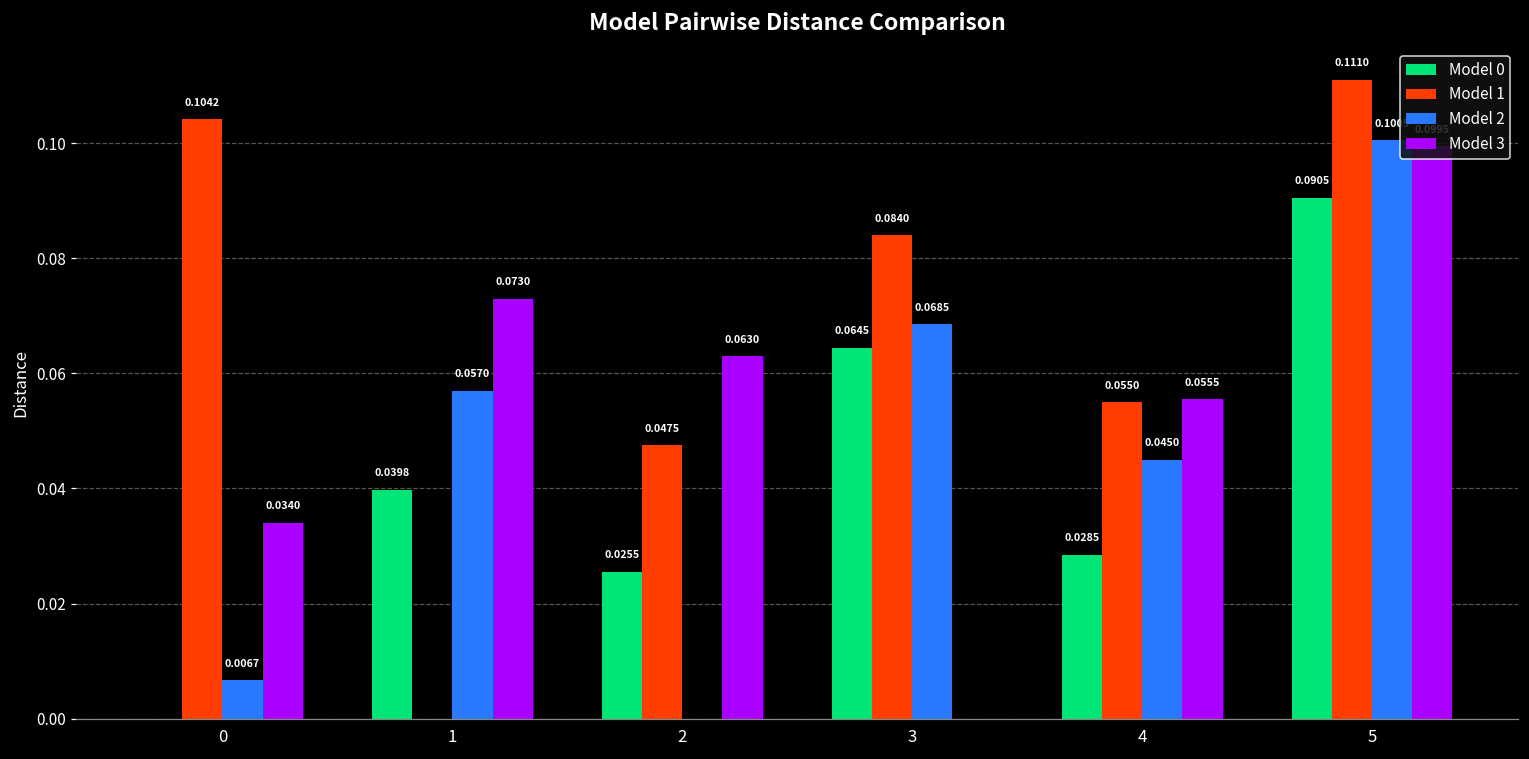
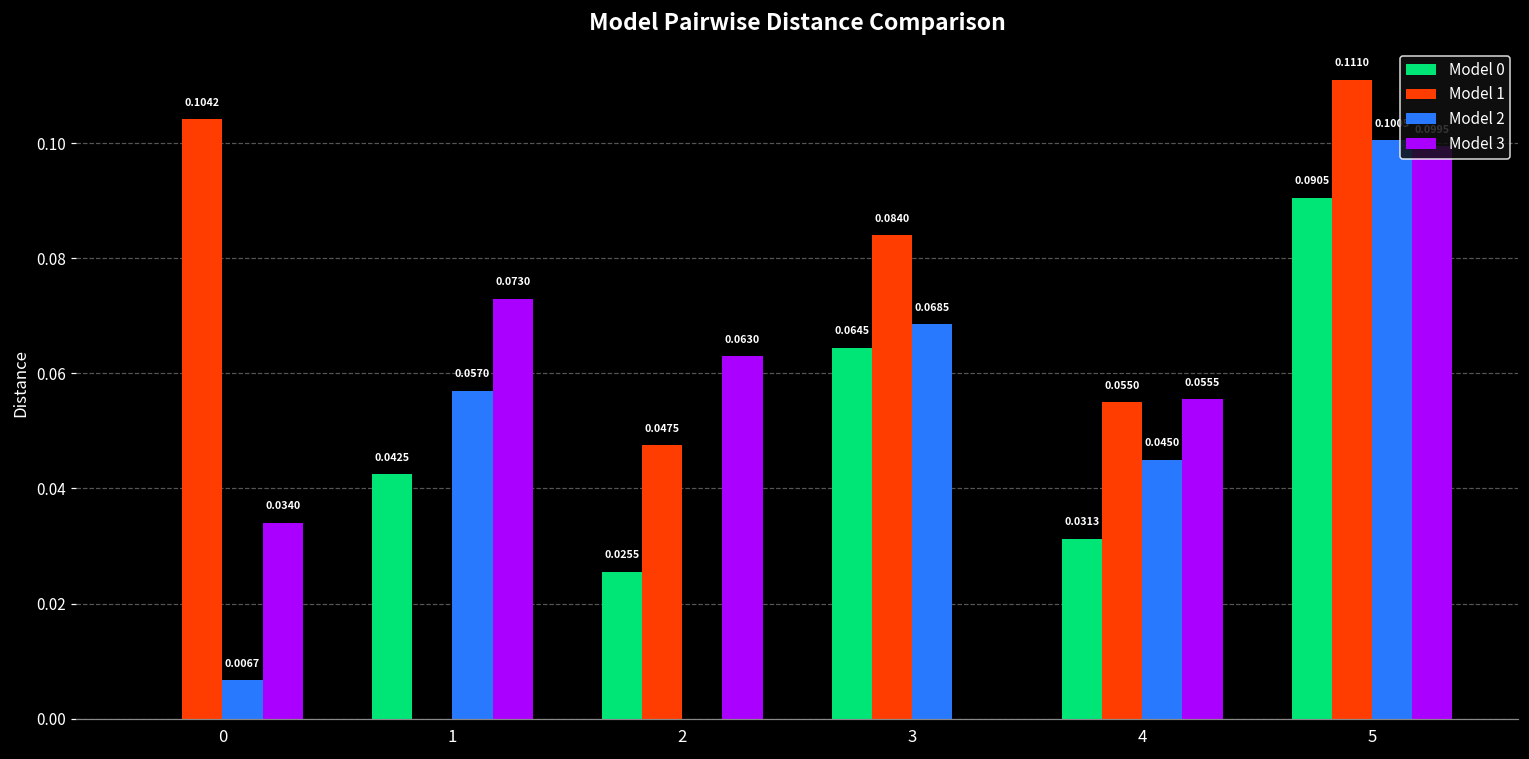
  {
    "Model 0": {
-     "1": 0.0398,
+     "1": 0.0425,
      "2": 0.0255,
      "3": 0.0645,
-     "4": 0.0285,
+     "4": 0.0313,
      "5": 0.0905
    },
    "Model 1": {
      "0": 0.1042,
      "2": 0.0475,
      "3": 0.0840,
      "4": 0.0550,
      "5": 0.1110
    },
    "Model 2": {
      "0": 0.0067,
      "1": 0.0570,
      "3": 0.0685,
      "4": 0.0450
    },
    "Model 3": {
      "0": 0.0340,
      "1": 0.0730,
      "2": 0.0630,
      "4": 0.0555
    }
  }
